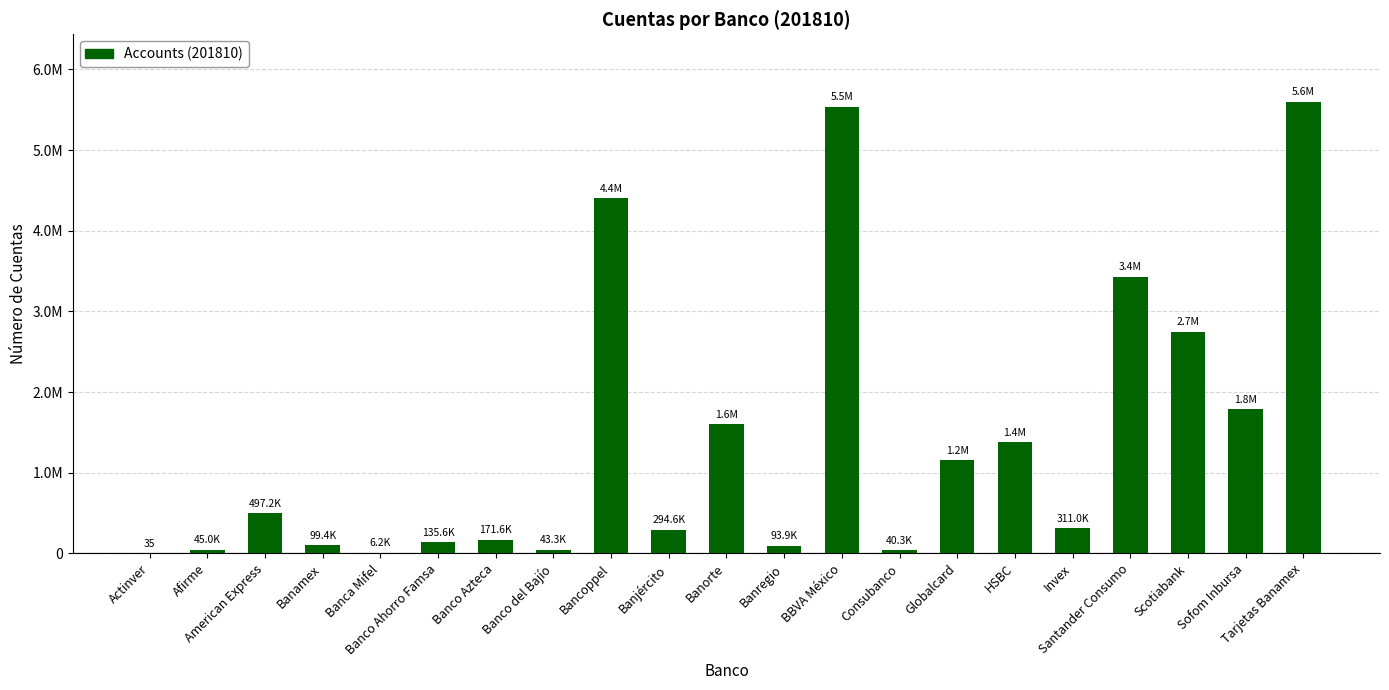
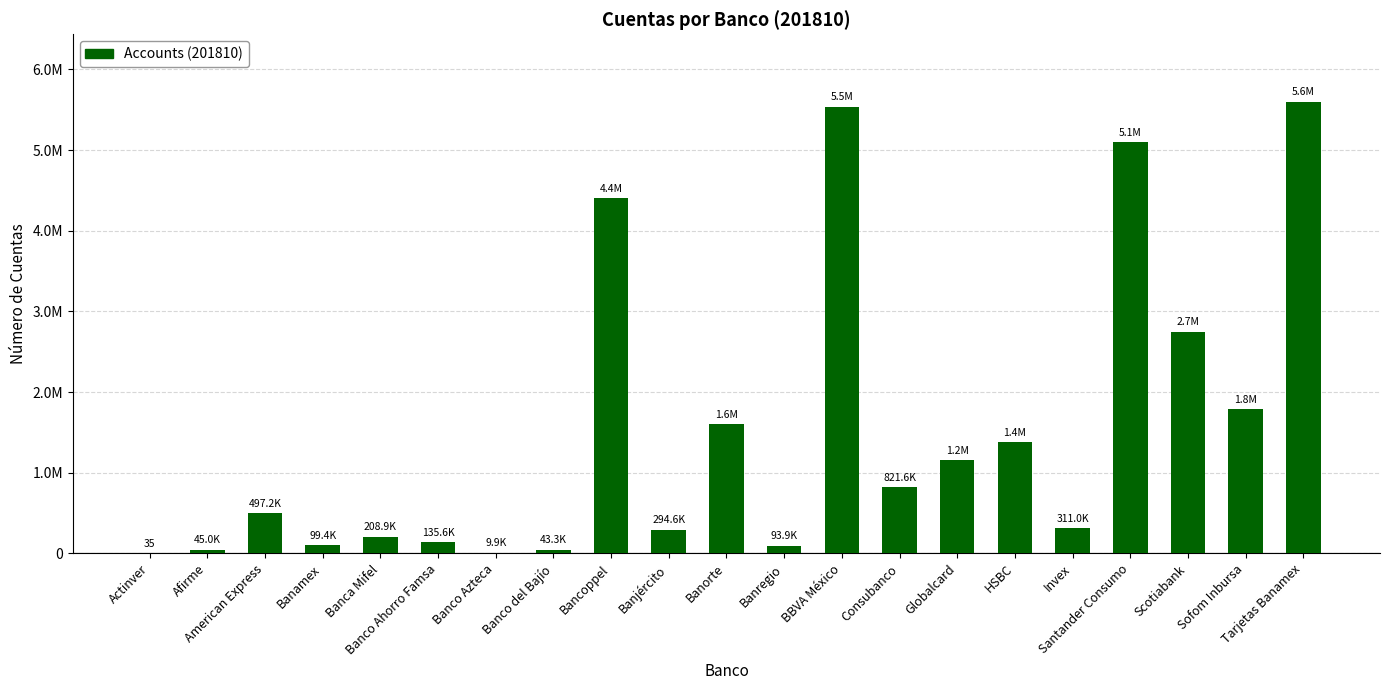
  {
    "Actinver": "35",
    "Afirme": "45.0K",
    "American Express": "497.2K",
    "Banamex": "99.4K",
-   "Banca Mifel": "6.2K",
+   "Banca Mifel": "208.9K",
    "Banco Ahorro Famsa": "135.6K",
-   "Banco Azteca": "171.6K",
+   "Banco Azteca": "9.9K",
    "Banco del Bajío": "43.3K",
    "Bancoppel": "4.4M",
    "Banjército": "294.6K",
    "Banorte": "1.6M",
    "Banregio": "93.9K",
    "BBVA México": "5.5M",
-   "Consubanco": "40.3K",
+   "Consubanco": "821.6K",
    "Globalcard": "1.2M",
    "HSBC": "1.4M",
    "Invex": "311.0K",
-   "Santander Consumo": "3.4M",
+   "Santander Consumo": "5.1M",
    "Scotiabank": "2.7M",
    "Sofom Inbursa": "1.8M",
    "Tarjetas Banamex": "5.6M"
  }
